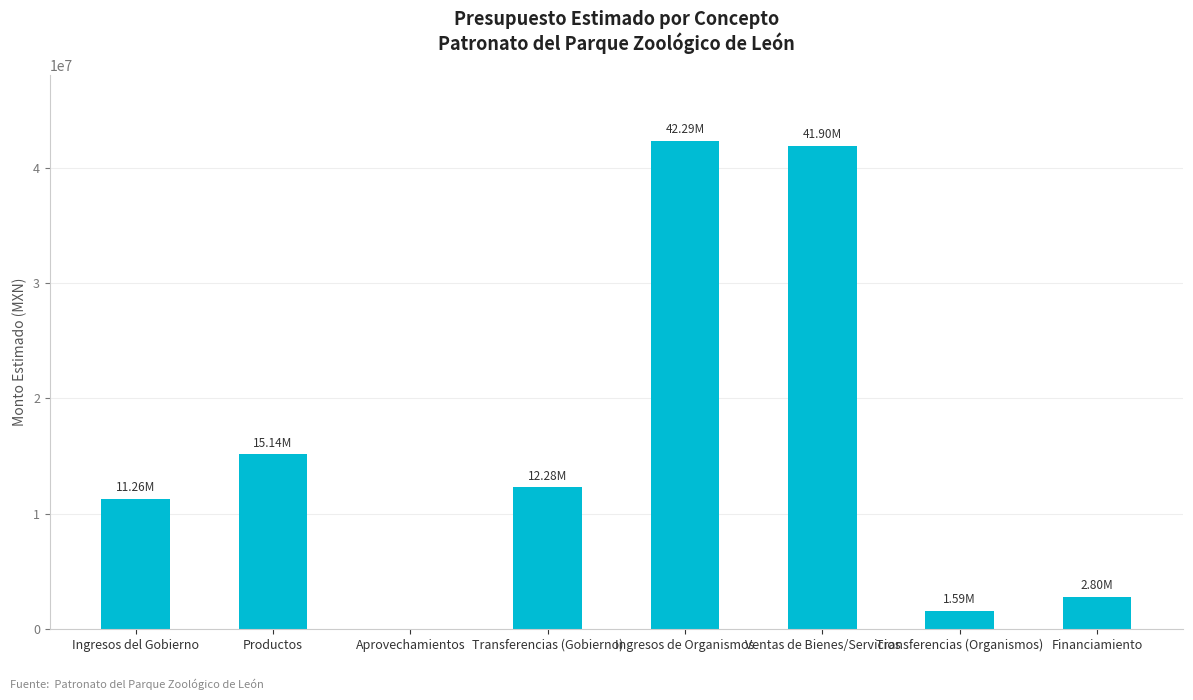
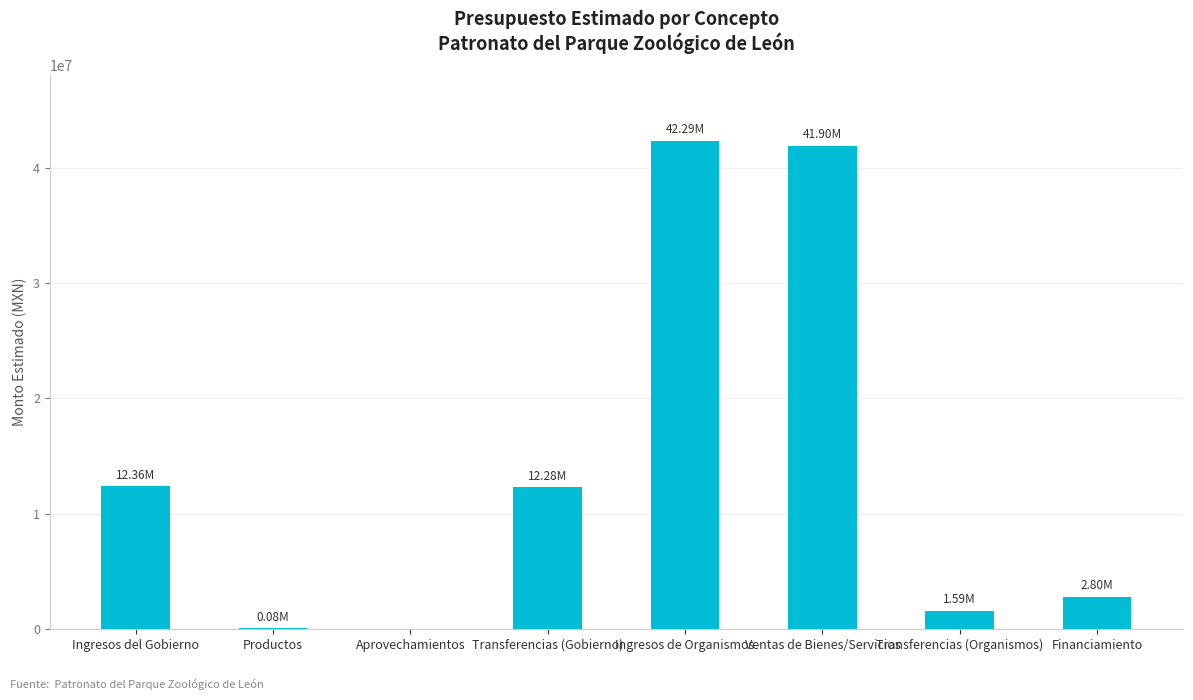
  {
-   "Ingresos del Gobierno": "11.26M",
-   "Productos": "15.14M",
+   "Ingresos del Gobierno": "12.36M",
+   "Productos": "0.08M",
    "Transferencias (Gobierno)": "12.28M",
    "Ingresos de Organismos": "42.29M",
    "Transferencias (Organismos)": "1.59M",
    "Financiamiento": "2.80M"
  }
